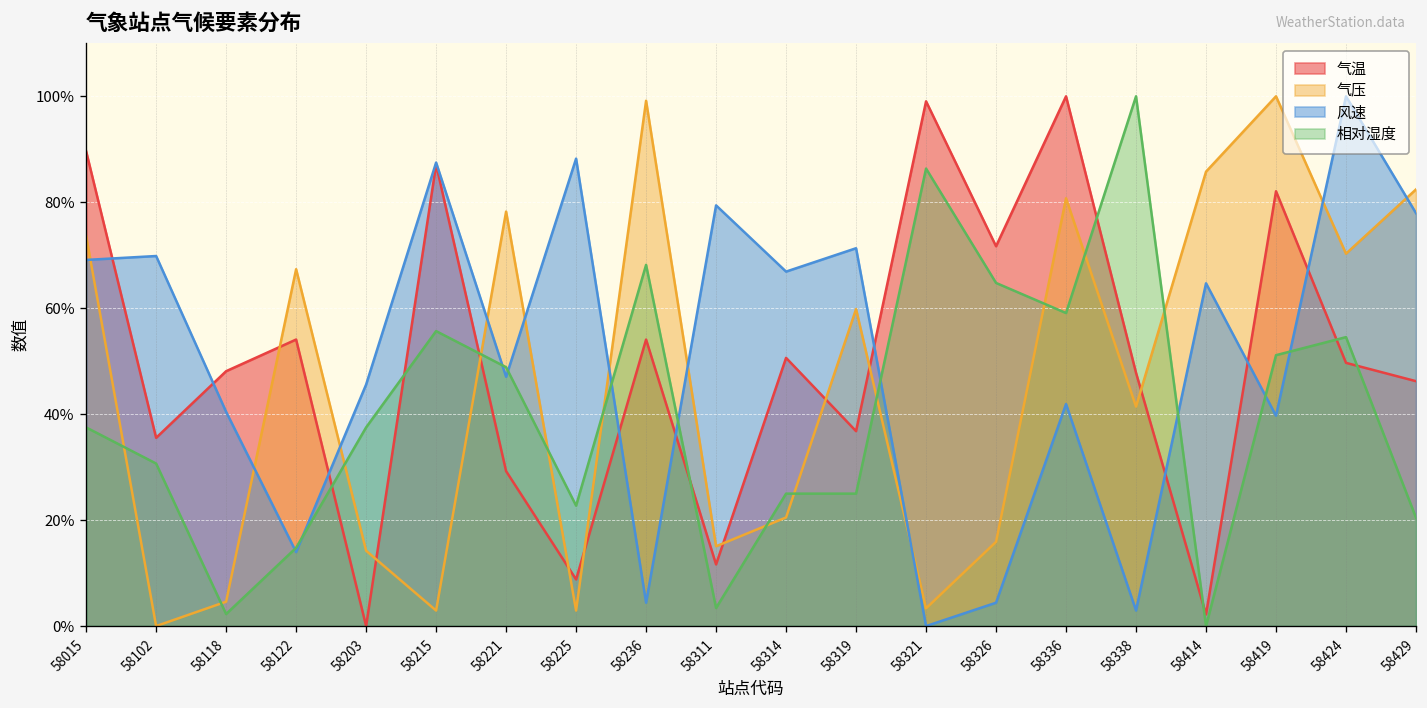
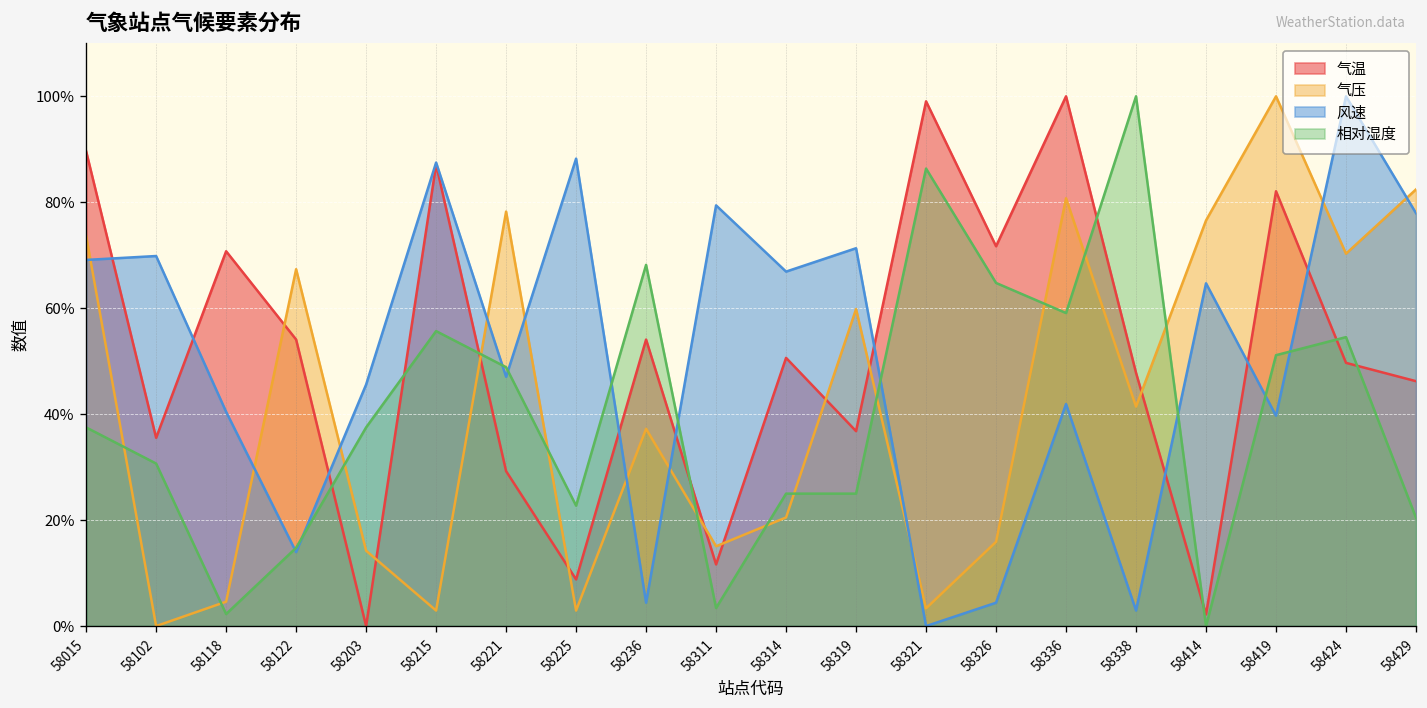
  {
    "气温": {
      "58015": "90%",
      "58102": "36%",
-     "58118": "48%",
+     "58118": "71%",
      "58122": "54%",
      "58203": "0%",
      "58221": "29%",
      "58225": "9%",
      "58236": "54%",
      "58311": "12%",
      "58314": "51%",
      "58319": "37%",
      "58321": "99%",
      "58326": "72%",
      "58336": "100%",
      "58338": "48%",
      "58414": "2%",
      "58419": "82%",
      "58424": "50%",
      "58429": "46%"
    },
    "气压": {
      "58015": "74%",
      "58102": "0%",
      "58118": "5%",
      "58122": "67%",
      "58203": "14%",
      "58215": "3%",
      "58221": "78%",
      "58225": "3%",
-     "58236": "99%",
+     "58236": "37%",
      "58311": "15%",
      "58314": "21%",
      "58319": "60%",
      "58321": "3%",
      "58326": "16%",
      "58336": "81%",
      "58338": "41%",
-     "58414": "86%",
+     "58414": "77%",
      "58419": "100%",
      "58424": "70%",
      "58429": "82%"
    },
    "风速": {
      "58015": "69%",
      "58102": "70%",
      "58118": "40%",
      "58122": "14%",
      "58203": "46%",
      "58221": "47%",
      "58225": "88%",
      "58236": "4%",
      "58311": "79%",
      "58314": "67%",
      "58319": "71%",
      "58321": "0%",
      "58326": "4%",
      "58336": "42%",
      "58338": "3%",
      "58414": "65%",
      "58419": "40%",
      "58429": "78%"
    },
    "相对湿度": {
      "58015": "38%",
      "58102": "31%",
      "58118": "2%",
      "58122": "15%",
      "58203": "38%",
      "58215": "56%",
      "58221": "49%",
      "58225": "23%",
      "58236": "68%",
      "58311": "3%",
      "58314": "25%",
      "58319": "25%",
      "58321": "86%",
      "58326": "65%",
      "58336": "59%",
      "58338": "100%",
      "58414": "0%",
      "58419": "51%",
      "58424": "55%",
      "58429": "20%"
    }
  }
